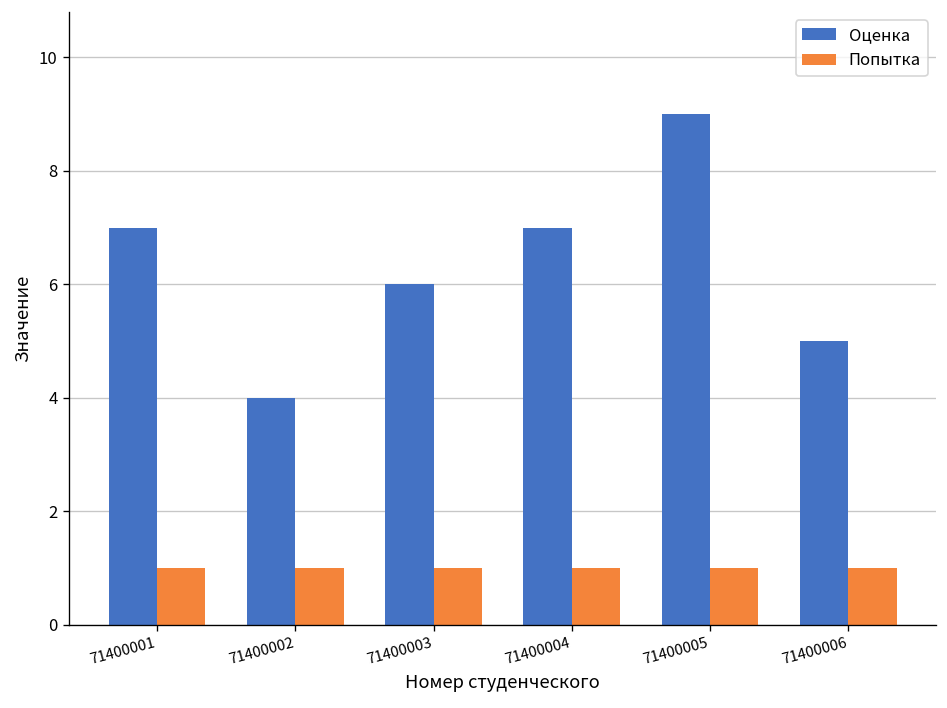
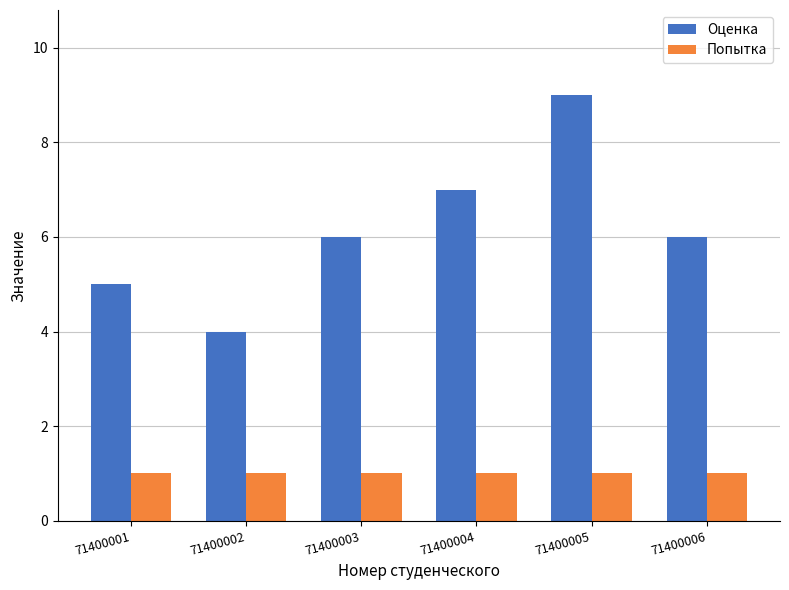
  {
    "Оценка": {
-     "71400001": 7,
+     "71400001": 5,
      "71400002": 4,
      "71400003": 6,
      "71400004": 7,
      "71400005": 9,
-     "71400006": 5
+     "71400006": 6
    },
    "Попытка": {
      "71400001": 1,
      "71400002": 1,
      "71400003": 1,
      "71400004": 1,
      "71400005": 1,
      "71400006": 1
    }
  }
